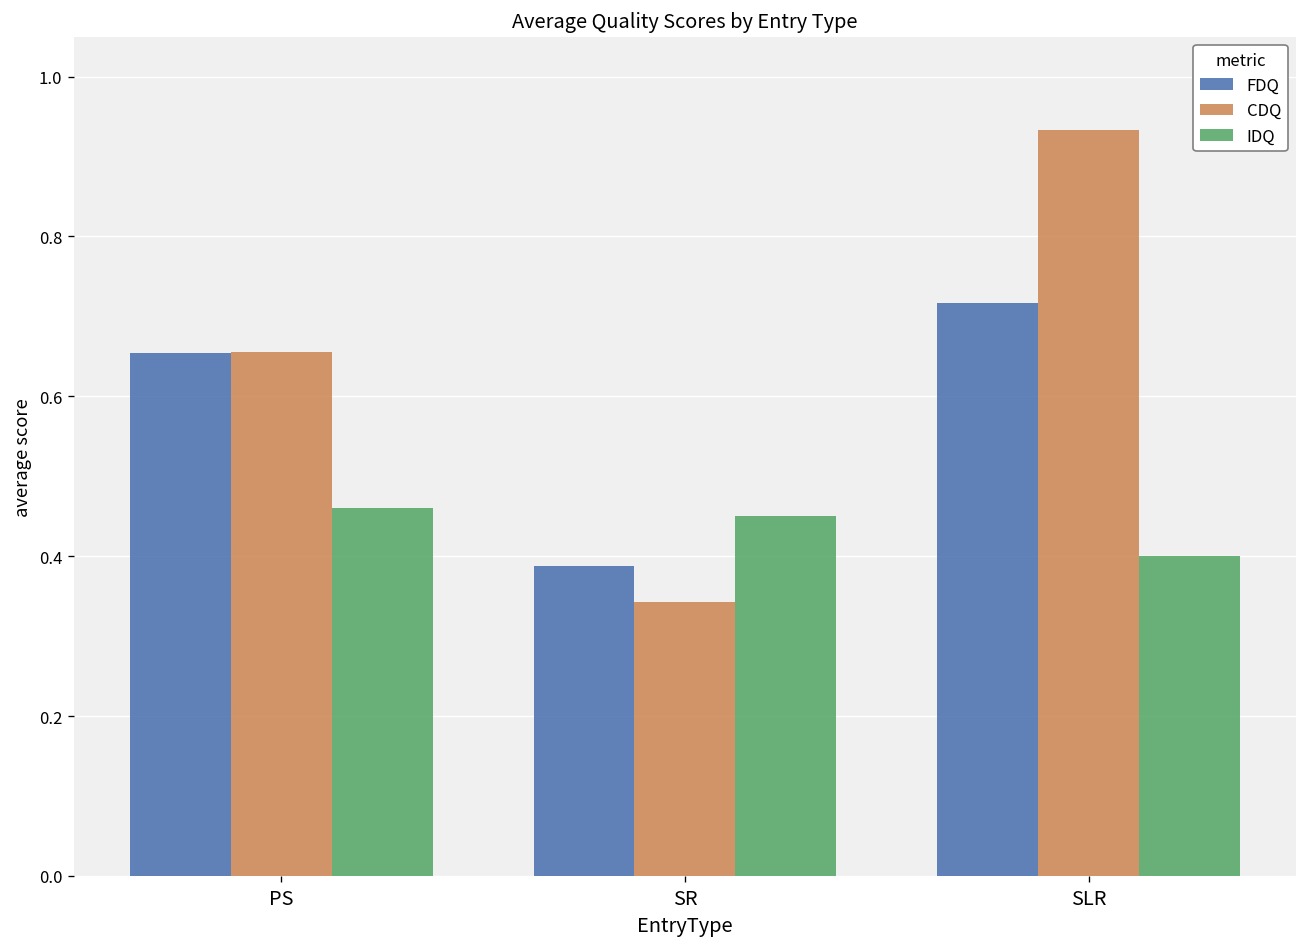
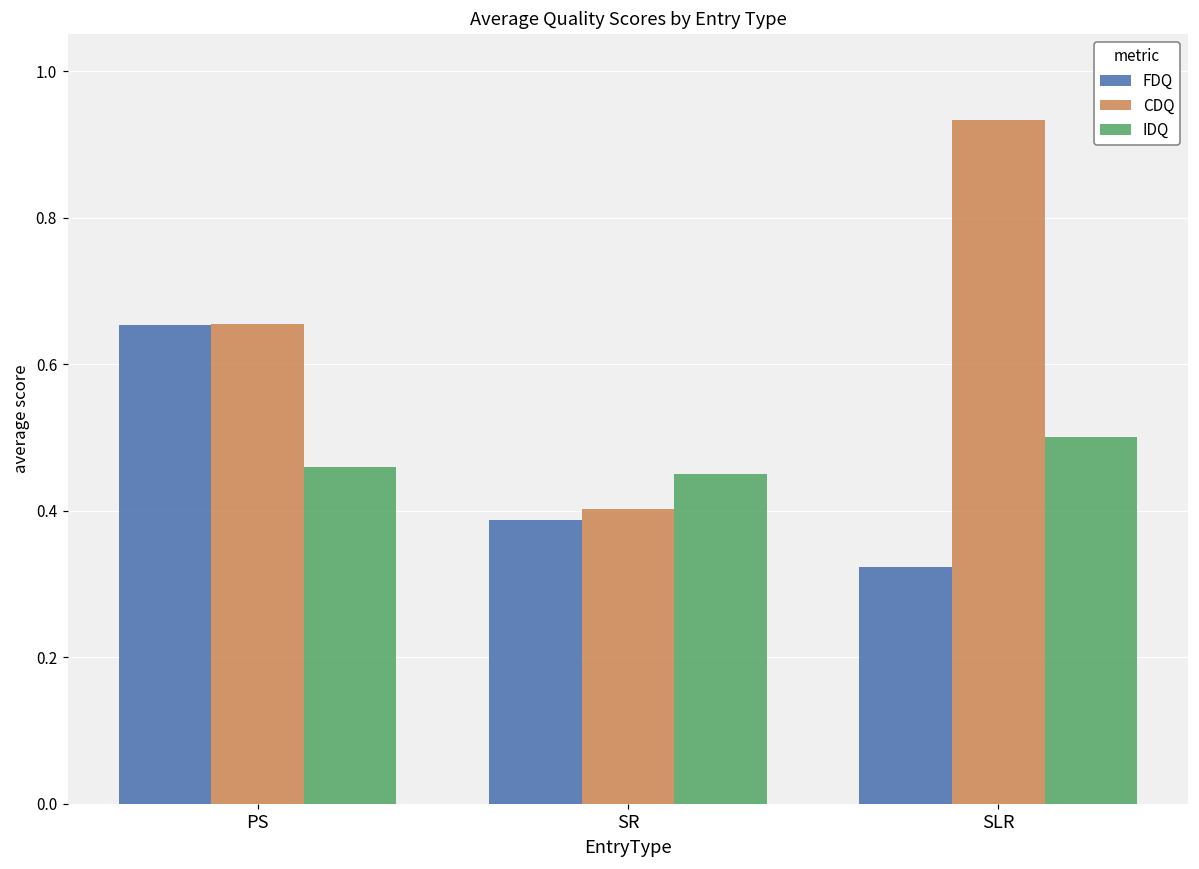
  {
    "FDQ": {
      "PS": 0.65,
      "SR": 0.39,
-     "SLR": 0.72
+     "SLR": 0.32
    },
    "CDQ": {
      "PS": 0.66,
-     "SR": 0.34,
+     "SR": 0.40,
      "SLR": 0.93
    },
    "IDQ": {
      "PS": 0.46,
      "SR": 0.45,
-     "SLR": 0.4
+     "SLR": 0.5
    }
  }
